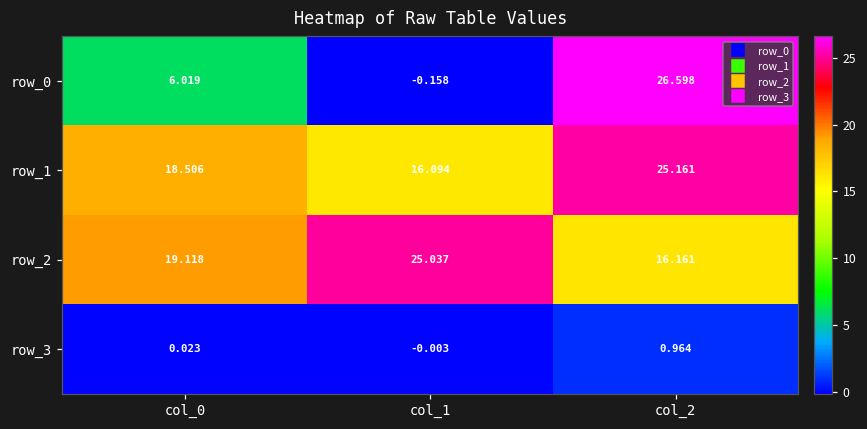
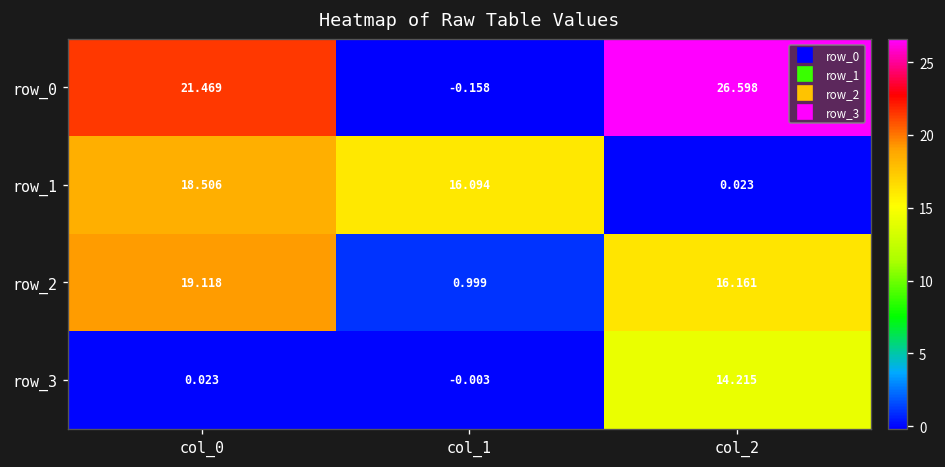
  {
    "row_0": {
-     "col_0": 6.019,
+     "col_0": 21.469,
      "col_1": -0.158,
      "col_2": 26.598
    },
    "row_1": {
      "col_0": 18.506,
      "col_1": 16.094,
-     "col_2": 25.161
+     "col_2": 0.023
    },
    "row_2": {
      "col_0": 19.118,
-     "col_1": 25.037,
+     "col_1": 0.999,
      "col_2": 16.161
    },
    "row_3": {
      "col_0": 0.023,
      "col_1": -0.003,
-     "col_2": 0.964
+     "col_2": 14.215
    }
  }
